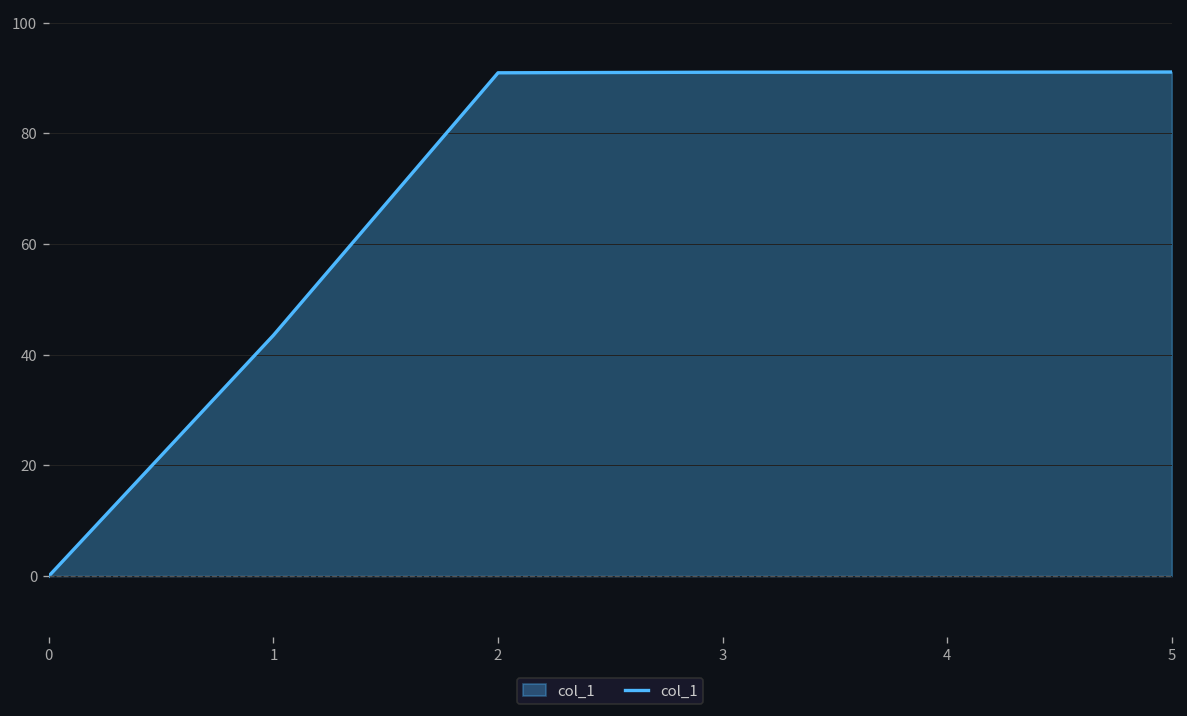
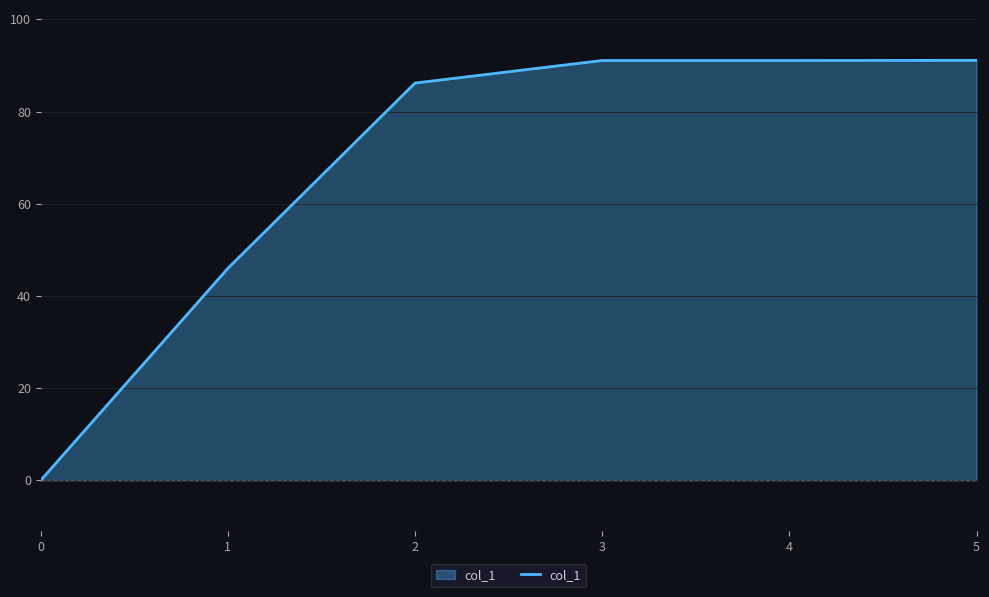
  {
    "0": 0,
-   "1": 44,
-   "2": 91,
+   "1": 46,
+   "2": 86,
    "3": 91,
    "4": 91,
    "5": 91
  }
